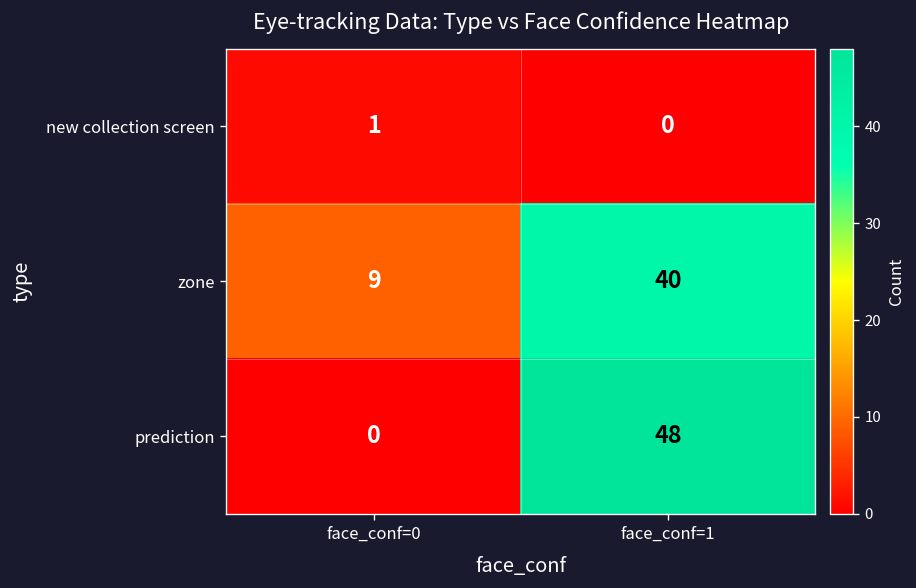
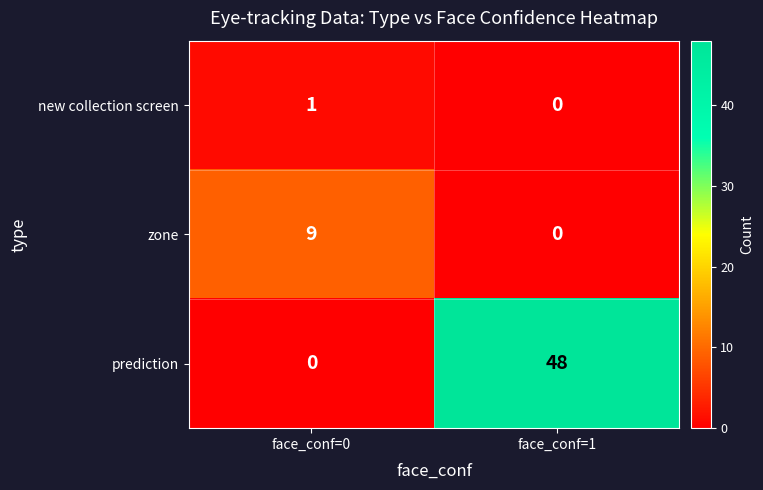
  {
    "new collection screen": {
      "face_conf=0": 1,
      "face_conf=1": 0
    },
    "zone": {
      "face_conf=0": 9,
-     "face_conf=1": 40
+     "face_conf=1": 0
    },
    "prediction": {
      "face_conf=0": 0,
      "face_conf=1": 48
    }
  }
